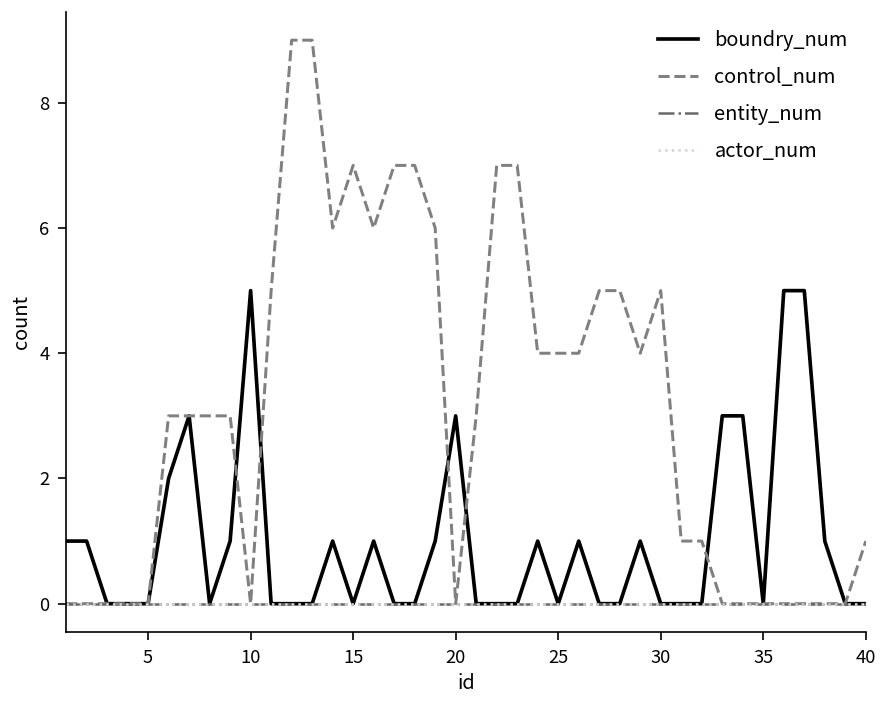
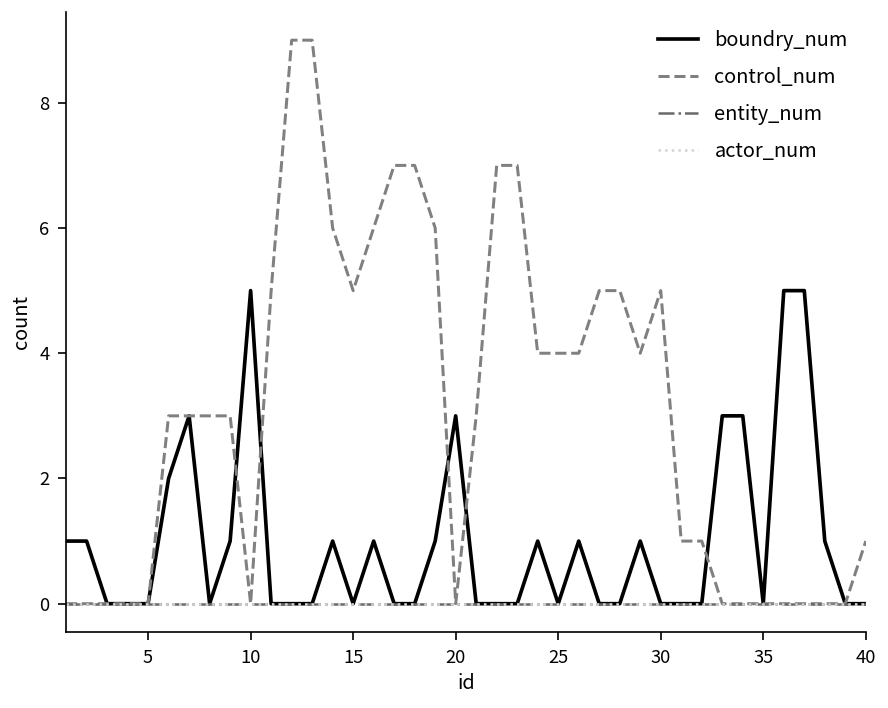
  {
    "boundry_num": {
      "10": 5,
      "20": 3
    },
    "control_num": {
-     "15": 7,
+     "15": 5,
      "25": 4,
      "30": 5,
      "40": 1
    }
  }
